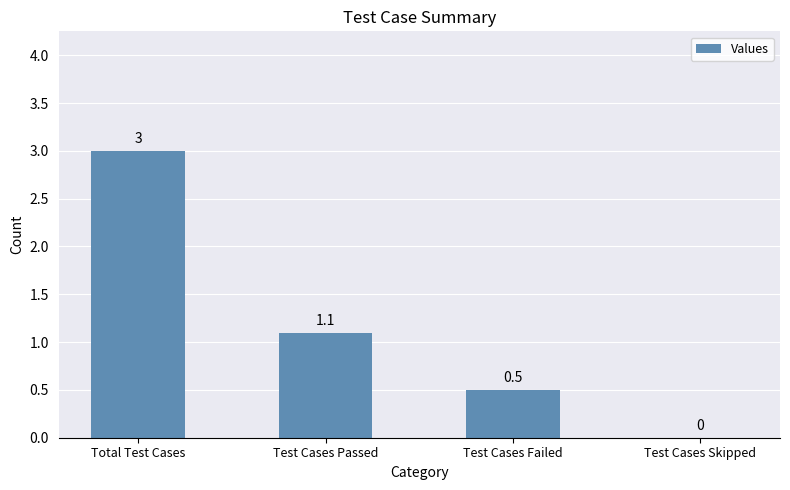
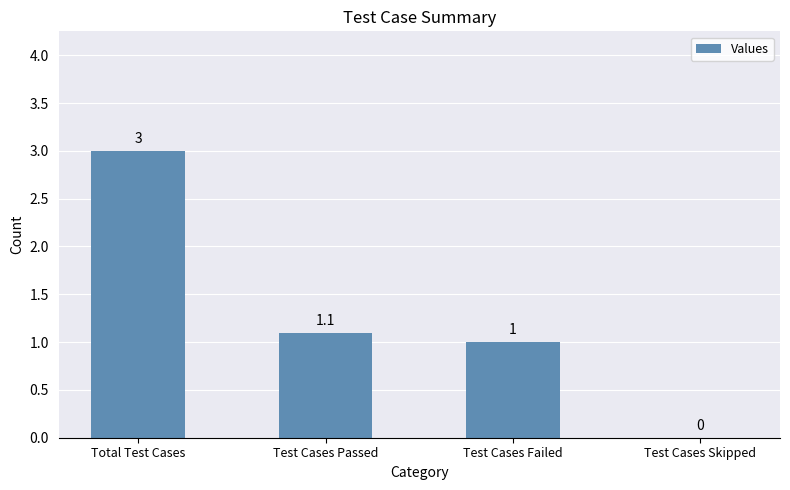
  {
    "Total Test Cases": 3,
    "Test Cases Passed": 1.1,
-   "Test Cases Failed": 0.5,
+   "Test Cases Failed": 1,
    "Test Cases Skipped": 0
  }
